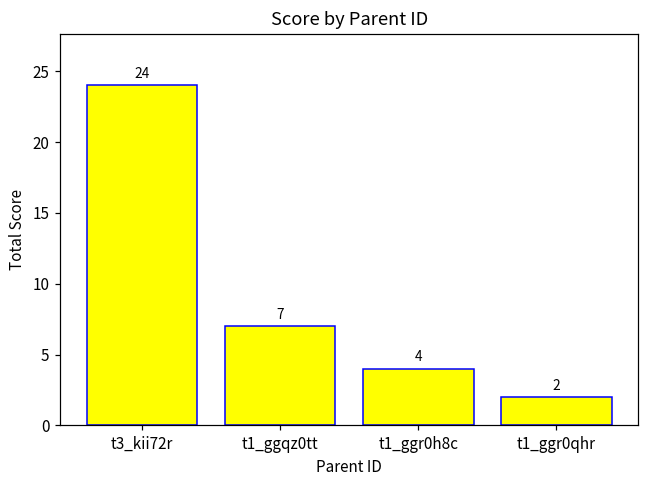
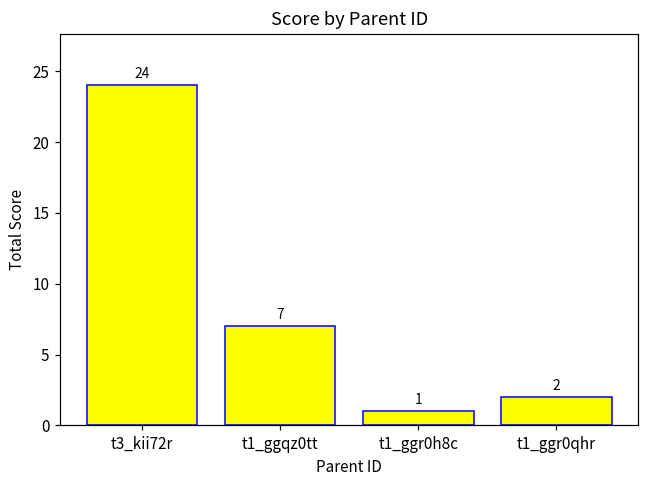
  {
    "t3_kii72r": 24,
    "t1_ggqz0tt": 7,
-   "t1_ggr0h8c": 4,
+   "t1_ggr0h8c": 1,
    "t1_ggr0qhr": 2
  }
